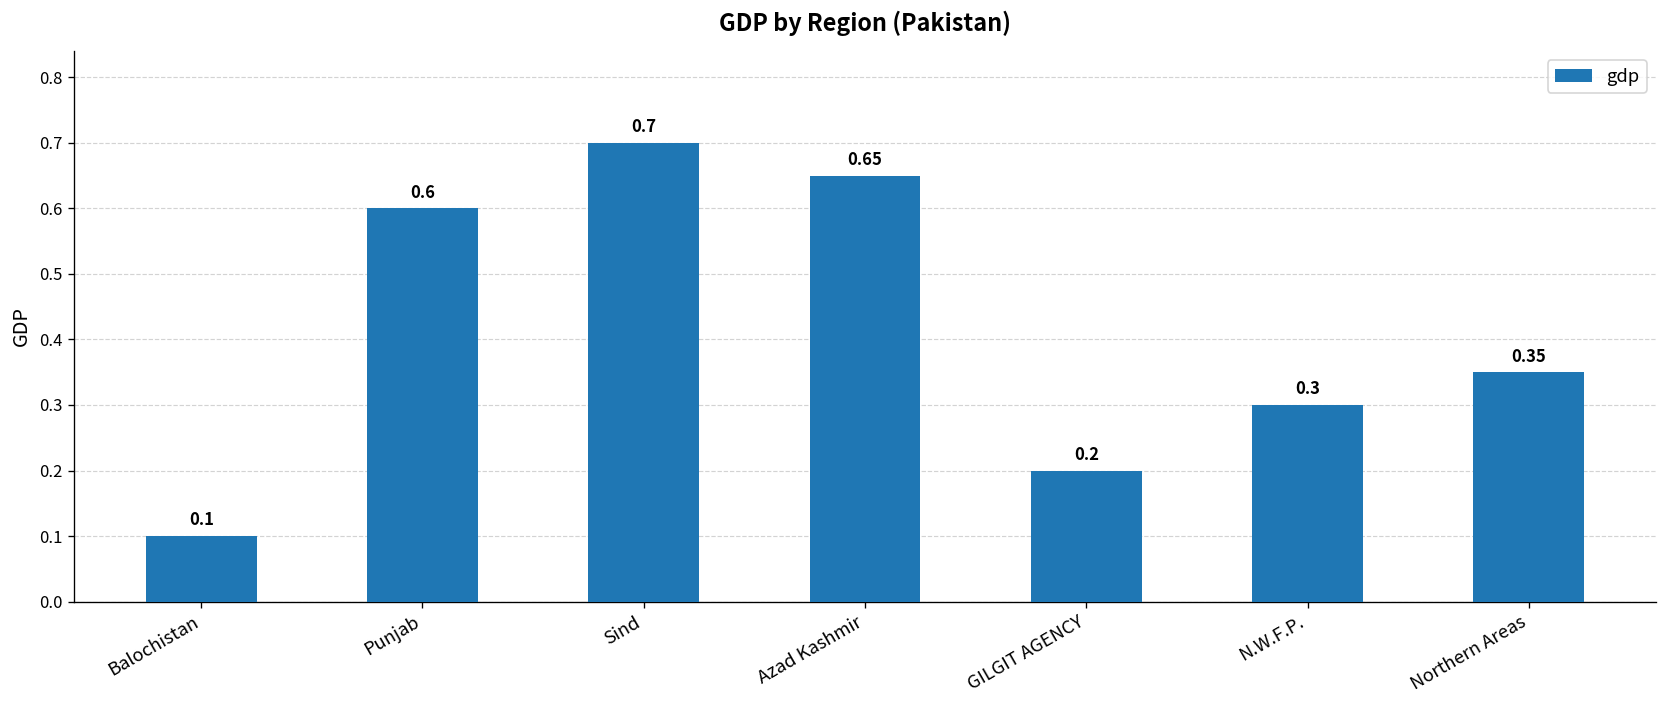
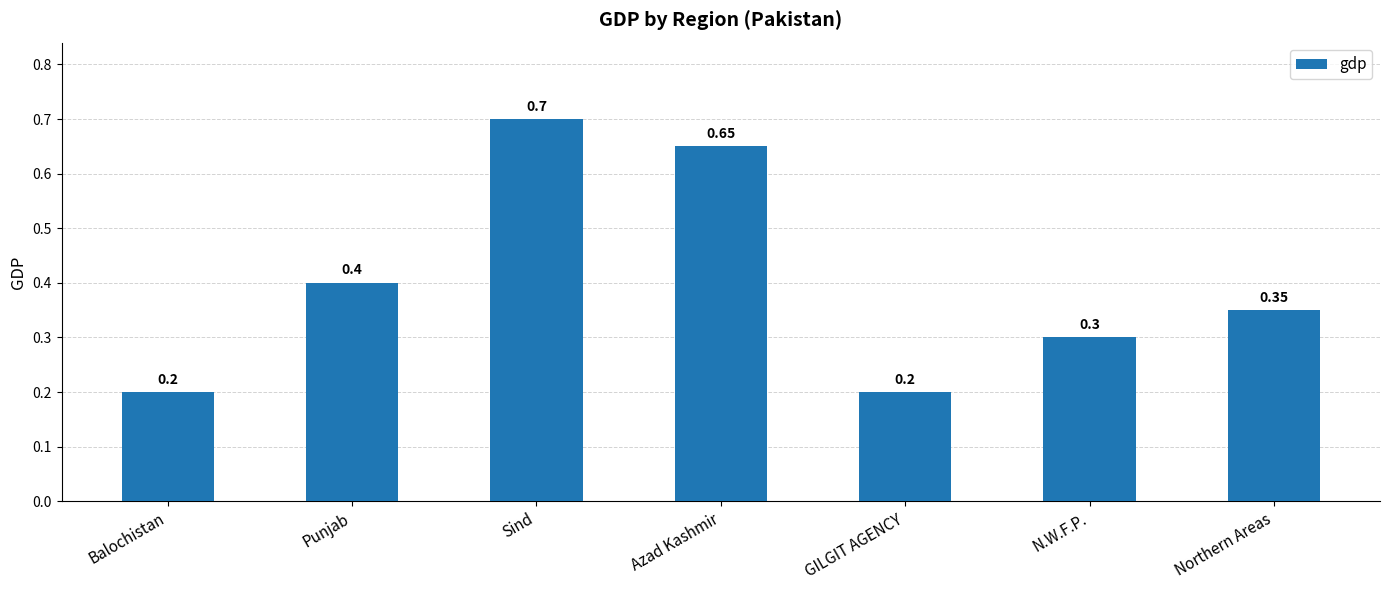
  {
-   "Balochistan": 0.1,
-   "Punjab": 0.6,
+   "Balochistan": 0.2,
+   "Punjab": 0.4,
    "Sind": 0.7,
    "Azad Kashmir": 0.65,
    "GILGIT AGENCY": 0.2,
    "N.W.F.P.": 0.3,
    "Northern Areas": 0.35
  }
